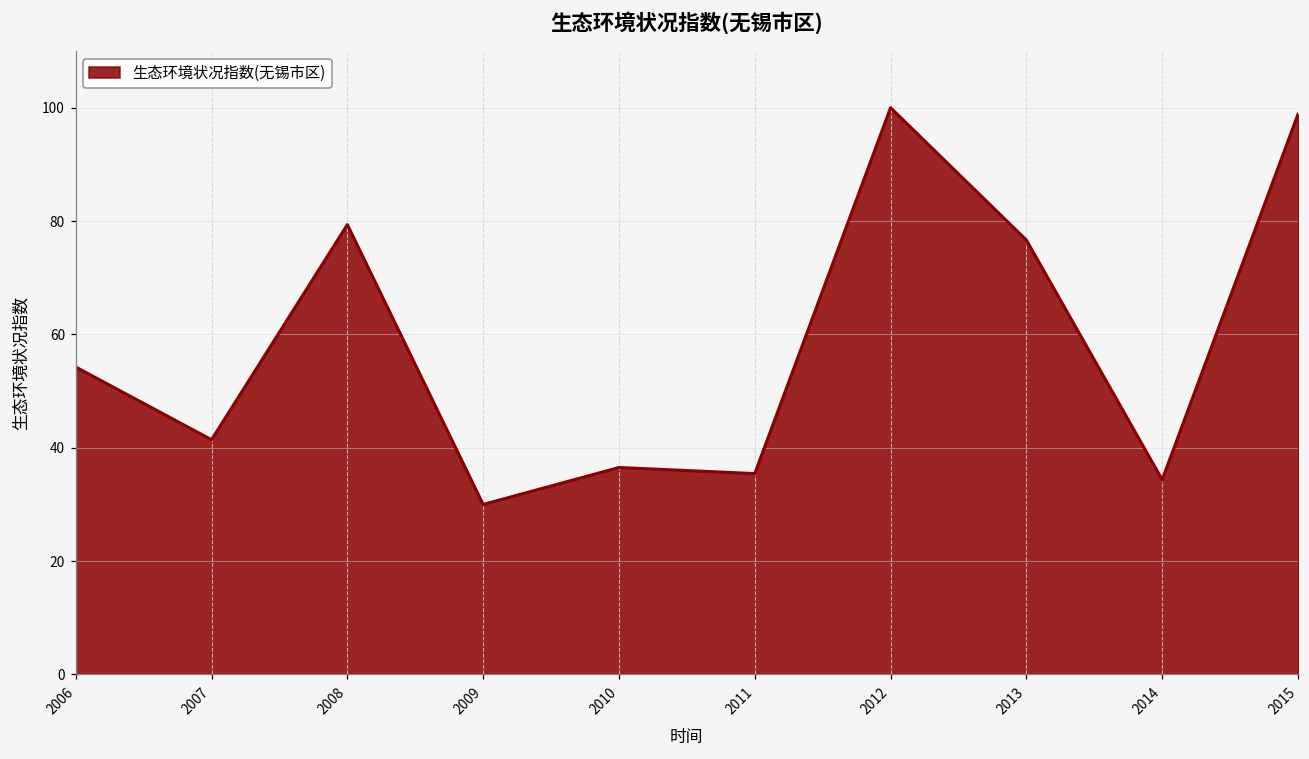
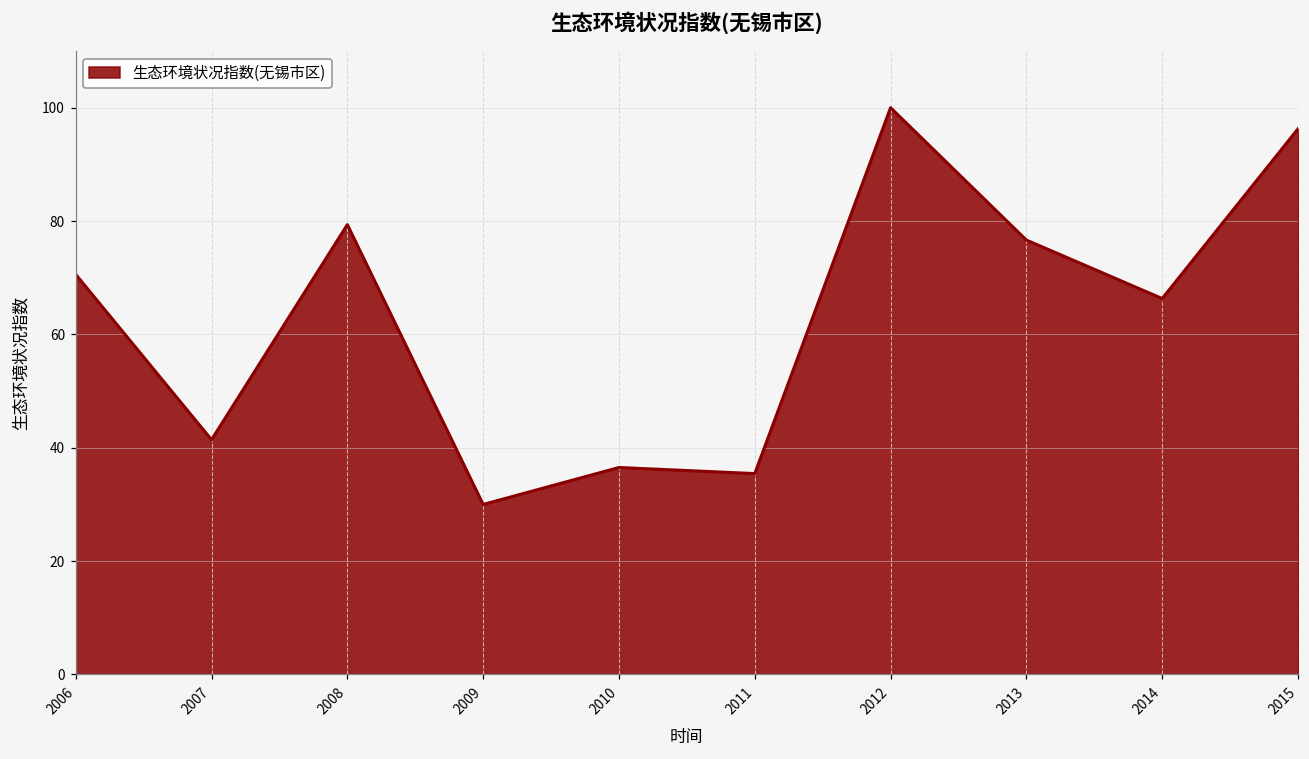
  {
-   "2006": 54,
+   "2006": 71,
    "2007": 41,
    "2008": 79,
    "2009": 30,
    "2010": 37,
    "2011": 35,
    "2012": 100,
    "2013": 77,
-   "2014": 34,
-   "2015": 99
+   "2014": 66,
+   "2015": 96
  }
